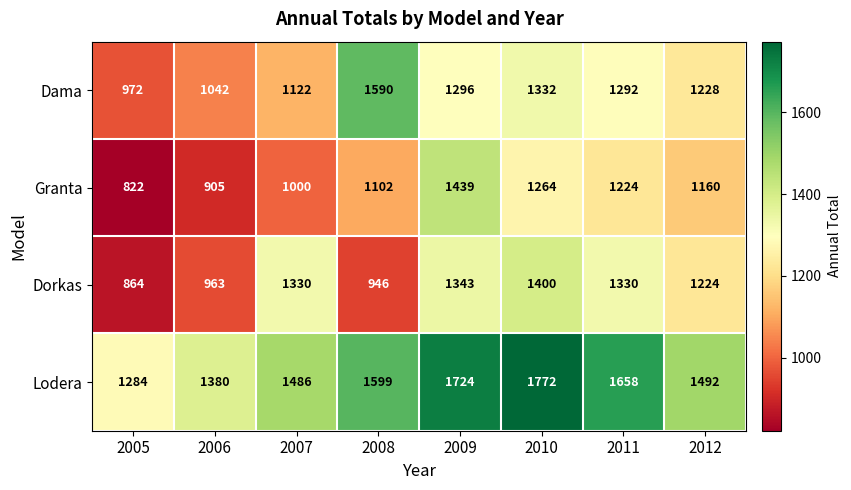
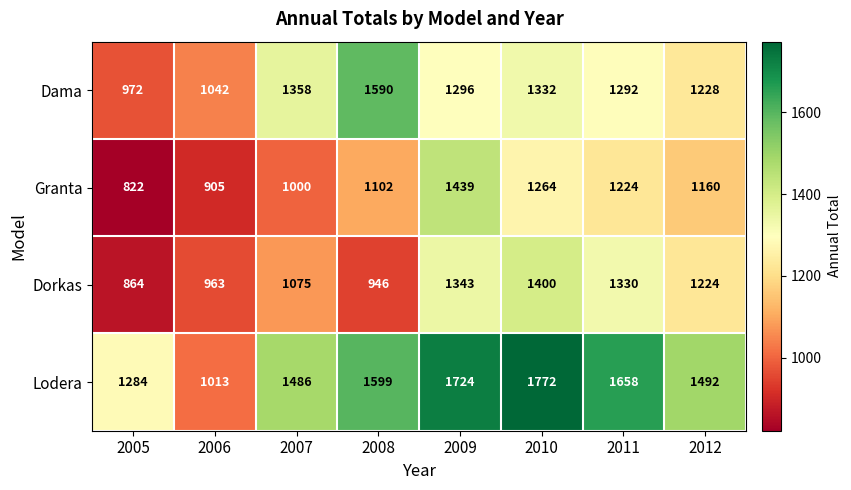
  {
    "Dama": {
      "2005": 972,
      "2006": 1042,
-     "2007": 1122,
+     "2007": 1358,
      "2008": 1590,
      "2009": 1296,
      "2010": 1332,
      "2011": 1292,
      "2012": 1228
    },
    "Granta": {
      "2005": 822,
      "2006": 905,
      "2007": 1000,
      "2008": 1102,
      "2009": 1439,
      "2010": 1264,
      "2011": 1224,
      "2012": 1160
    },
    "Dorkas": {
      "2005": 864,
      "2006": 963,
-     "2007": 1330,
+     "2007": 1075,
      "2008": 946,
      "2009": 1343,
      "2010": 1400,
      "2011": 1330,
      "2012": 1224
    },
    "Lodera": {
      "2005": 1284,
-     "2006": 1380,
+     "2006": 1013,
      "2007": 1486,
      "2008": 1599,
      "2009": 1724,
      "2010": 1772,
      "2011": 1658,
      "2012": 1492
    }
  }
